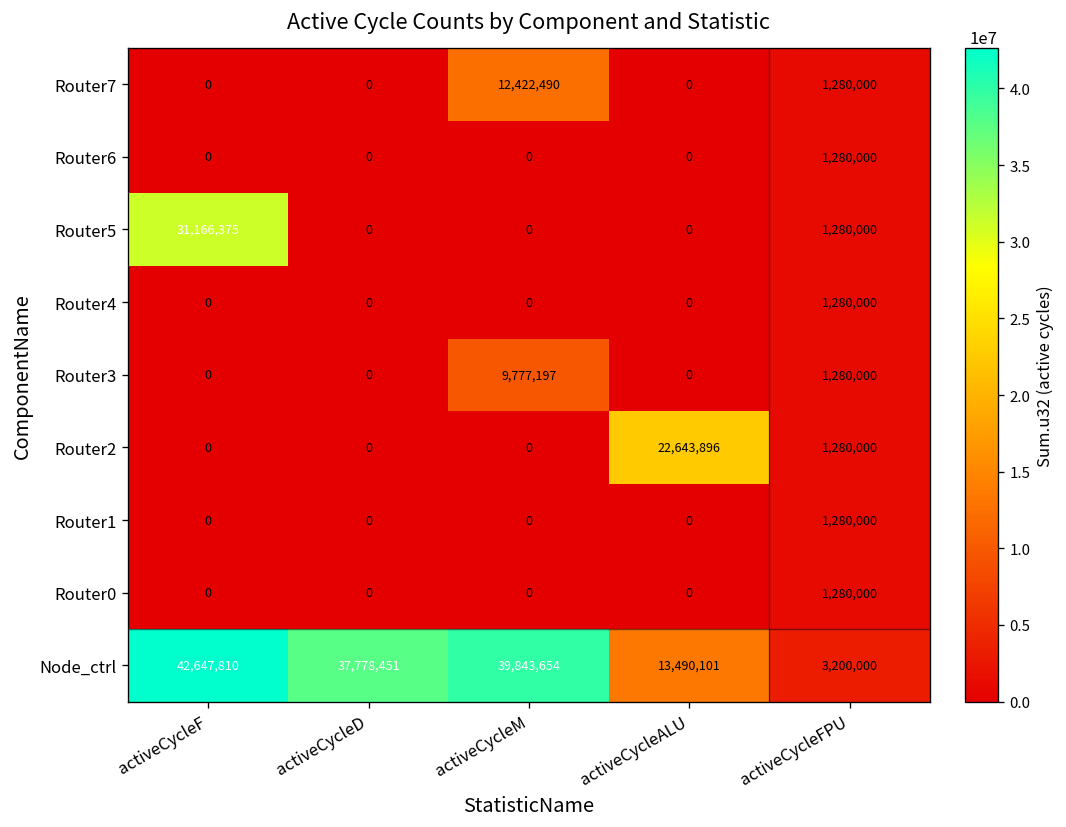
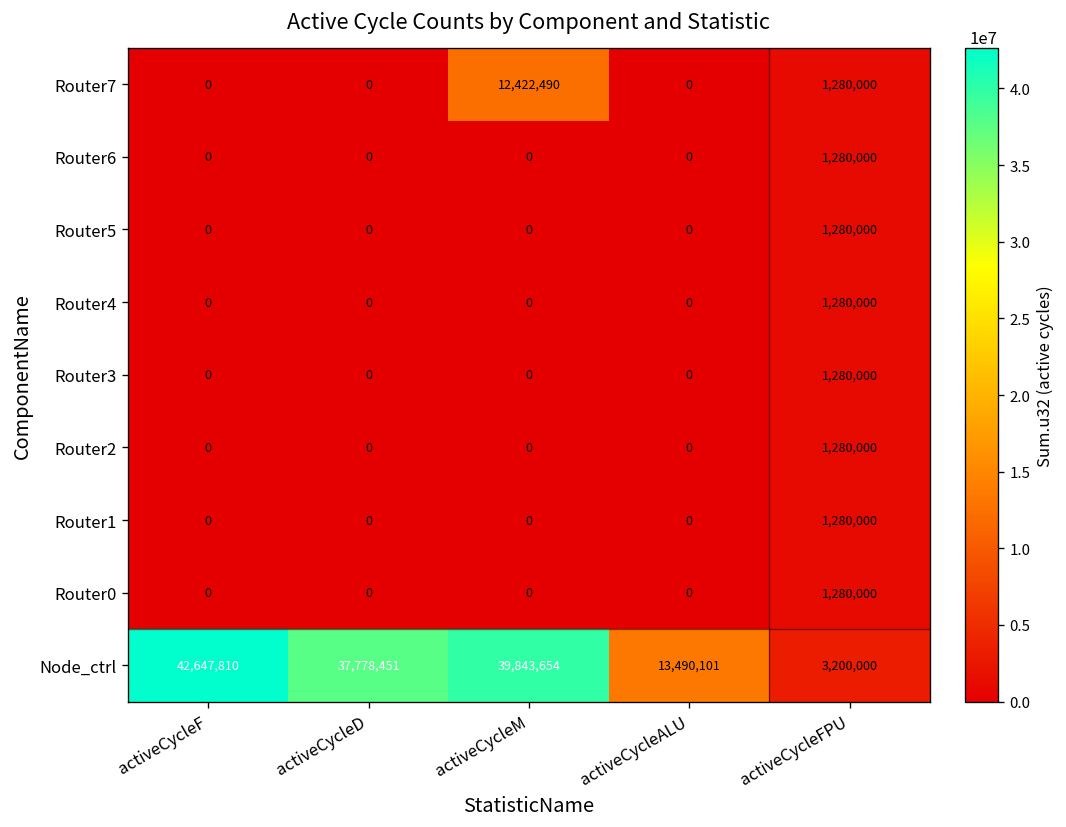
  {
    "Router7": {
      "activeCycleF": "0",
      "activeCycleD": "0",
      "activeCycleM": "12,422,490",
      "activeCycleALU": "0",
      "activeCycleFPU": "1,280,000"
    },
    "Router6": {
      "activeCycleF": "0",
      "activeCycleD": "0",
      "activeCycleM": "0",
      "activeCycleALU": "0",
      "activeCycleFPU": "1,280,000"
    },
    "Router5": {
-     "activeCycleF": "31,166,375",
+     "activeCycleF": "0",
      "activeCycleD": "0",
      "activeCycleM": "0",
      "activeCycleALU": "0",
      "activeCycleFPU": "1,280,000"
    },
    "Router4": {
      "activeCycleF": "0",
      "activeCycleD": "0",
      "activeCycleM": "0",
      "activeCycleALU": "0",
      "activeCycleFPU": "1,280,000"
    },
    "Router3": {
      "activeCycleF": "0",
      "activeCycleD": "0",
-     "activeCycleM": "9,777,197",
+     "activeCycleM": "0",
      "activeCycleALU": "0",
      "activeCycleFPU": "1,280,000"
    },
    "Router2": {
      "activeCycleF": "0",
      "activeCycleD": "0",
      "activeCycleM": "0",
-     "activeCycleALU": "22,643,896",
+     "activeCycleALU": "0",
      "activeCycleFPU": "1,280,000"
    },
    "Router1": {
      "activeCycleF": "0",
      "activeCycleD": "0",
      "activeCycleM": "0",
      "activeCycleALU": "0",
      "activeCycleFPU": "1,280,000"
    },
    "Router0": {
      "activeCycleF": "0",
      "activeCycleD": "0",
      "activeCycleM": "0",
      "activeCycleALU": "0",
      "activeCycleFPU": "1,280,000"
    },
    "Node_ctrl": {
      "activeCycleF": "42,647,810",
      "activeCycleD": "37,778,451",
      "activeCycleM": "39,843,654",
      "activeCycleALU": "13,490,101",
      "activeCycleFPU": "3,200,000"
    }
  }
